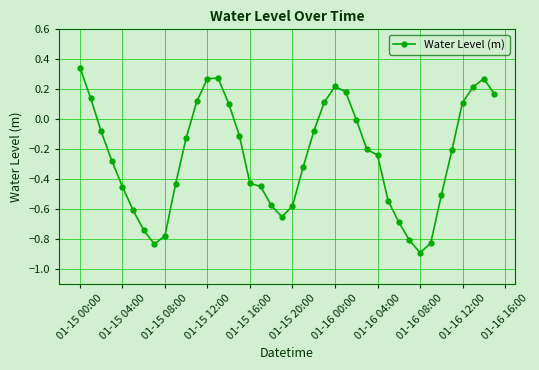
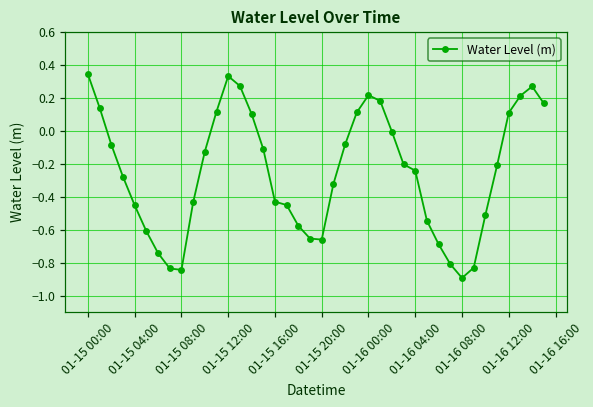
  {
    "01-15 00:00": 0.34,
    "01-15 04:00": -0.45,
-   "01-15 08:00": -0.78,
-   "01-15 12:00": 0.27,
+   "01-15 08:00": -0.84,
+   "01-15 12:00": 0.33,
    "01-15 16:00": -0.43,
-   "01-15 20:00": -0.58,
+   "01-15 20:00": -0.66,
    "01-16 00:00": 0.22,
    "01-16 04:00": -0.24,
    "01-16 08:00": -0.89,
    "01-16 12:00": 0.11
  }
